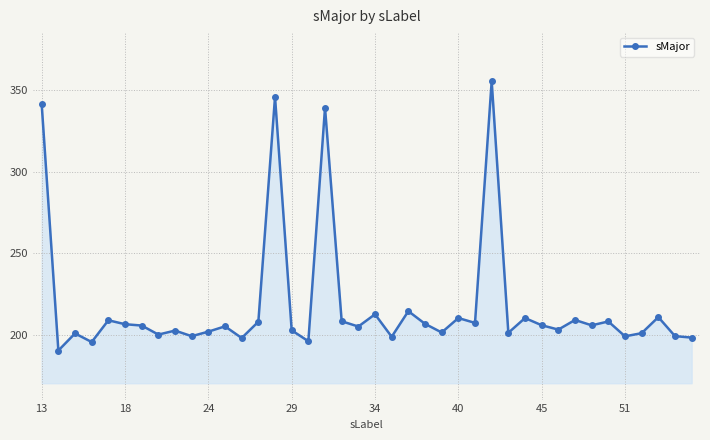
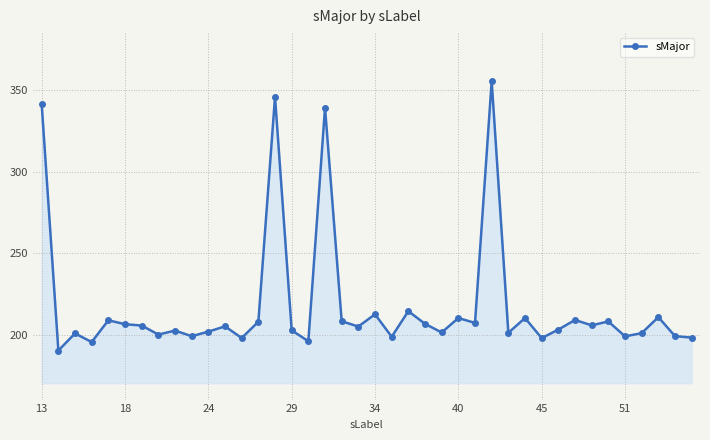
  {
    "40": 210,
-   "45": 206,
+   "45": 198,
    "51": 199
  }
